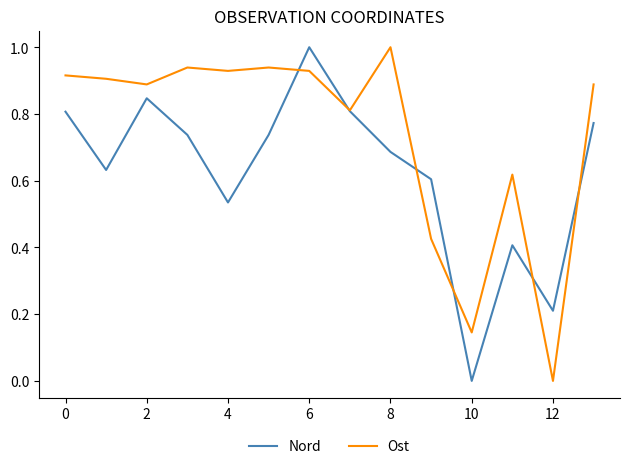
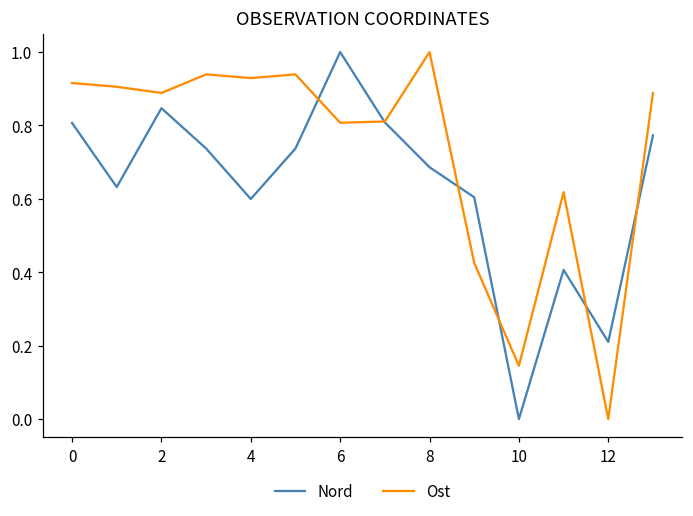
  {
    "Nord": {
      "0": 0.81,
      "2": 0.85,
-     "4": 0.53,
+     "4": 0.60,
      "6": 1.00,
      "8": 0.69,
      "10": 0.00,
      "12": 0.21
    },
    "Ost": {
      "0": 0.92,
      "2": 0.89,
      "4": 0.93,
-     "6": 0.93,
+     "6": 0.81,
      "8": 1.00,
      "10": 0.15,
      "12": 0.00
    }
  }
